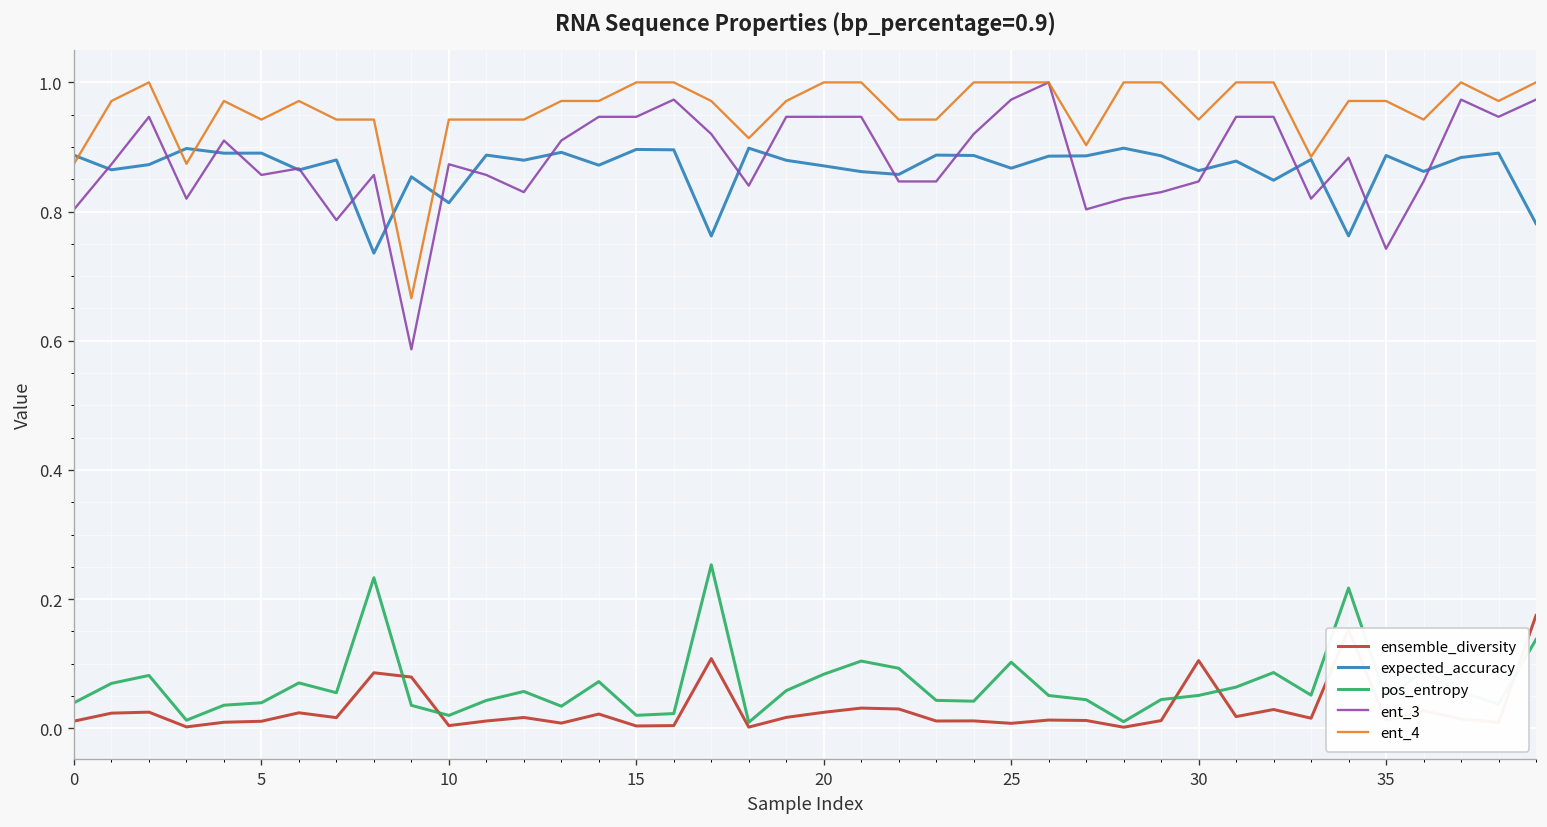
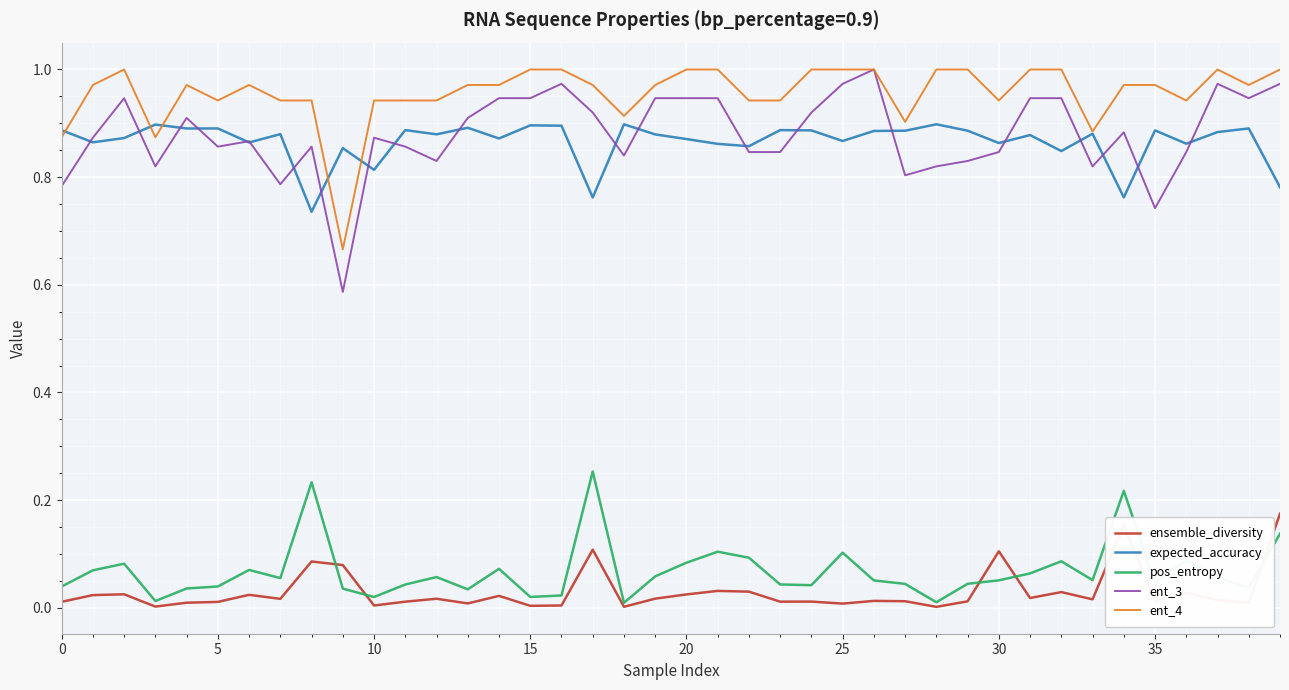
  {
    "ensemble_diversity": {
      "0": 0.01,
      "5": 0.01,
      "10": 0.00,
      "15": 0.00,
      "20": 0.02,
      "25": 0.01,
      "30": 0.11
    },
    "expected_accuracy": {
      "0": 0.89,
      "5": 0.89,
      "10": 0.81,
      "15": 0.90,
      "20": 0.87,
      "25": 0.87,
      "30": 0.86,
      "35": 0.89
    },
    "pos_entropy": {
      "0": 0.04,
      "5": 0.04,
      "10": 0.02,
      "15": 0.02,
      "20": 0.08,
      "25": 0.10,
      "30": 0.05
    },
    "ent_3": {
-     "0": 0.80,
+     "0": 0.78,
      "5": 0.86,
      "10": 0.87,
      "15": 0.95,
      "20": 0.95,
      "25": 0.97,
      "30": 0.85,
      "35": 0.74
    },
    "ent_4": {
      "0": 0.87,
      "5": 0.94,
      "10": 0.94,
      "15": 1.00,
      "20": 1.00,
      "25": 1.00,
      "30": 0.94,
      "35": 0.97
    }
  }
